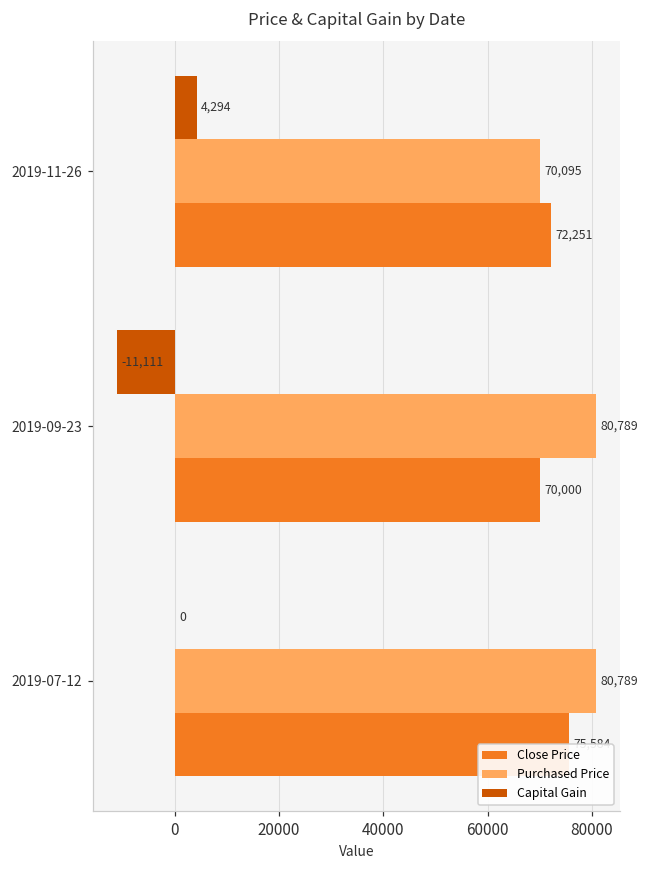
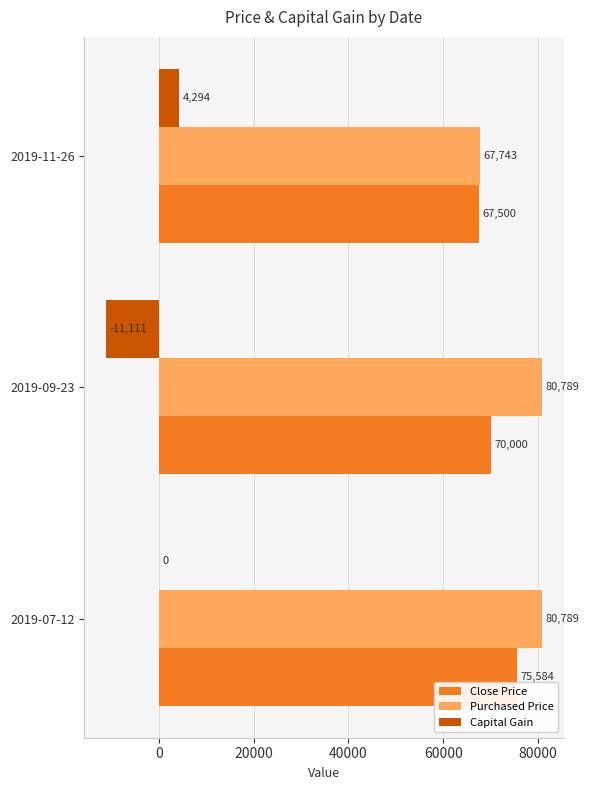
  {
    "Close Price": {
-     "2019-11-26": "72,251",
+     "2019-11-26": "67,500",
      "2019-09-23": "70,000",
      "2019-07-12": "75,584"
    },
    "Purchased Price": {
-     "2019-11-26": "70,095",
+     "2019-11-26": "67,743",
      "2019-09-23": "80,789",
      "2019-07-12": "80,789"
    },
    "Capital Gain": {
      "2019-11-26": "4,294",
      "2019-09-23": "-11,111",
      "2019-07-12": "0"
    }
  }
